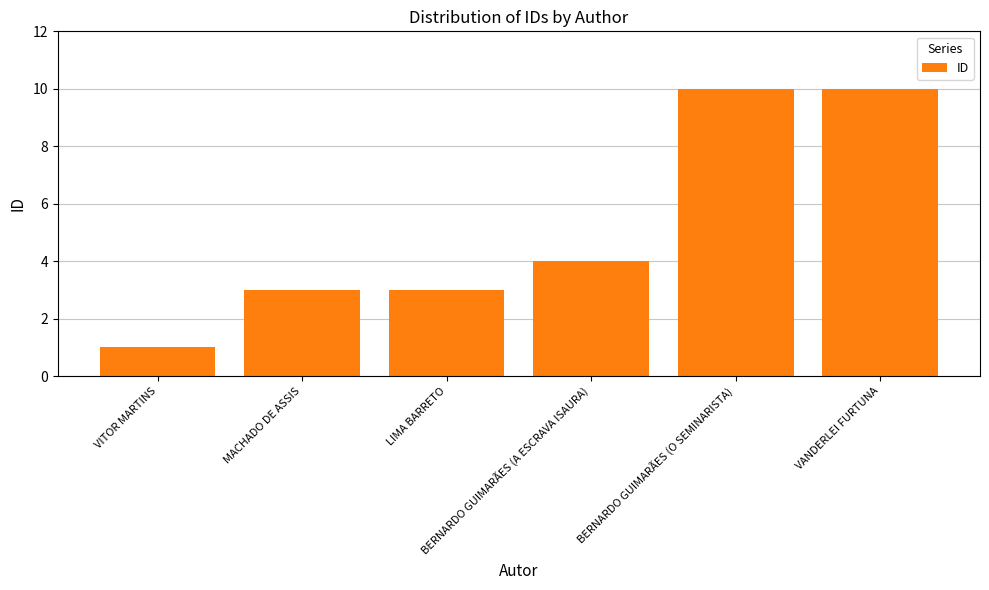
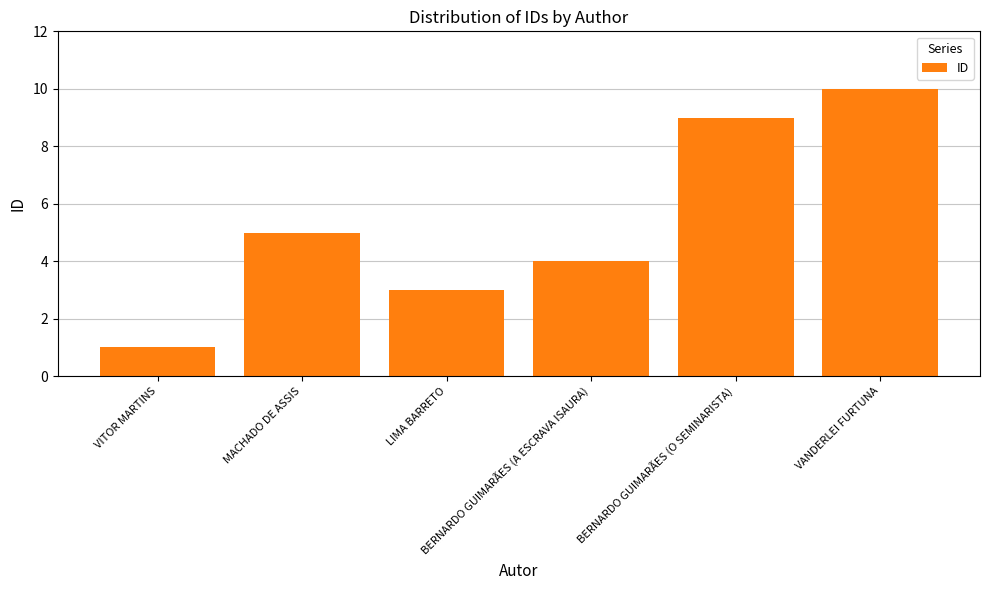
  {
    "VITOR MARTINS": 1,
-   "MACHADO DE ASSIS": 3,
+   "MACHADO DE ASSIS": 5,
    "LIMA BARRETO": 3,
    "BERNARDO GUIMARÃES (A ESCRAVA ISAURA)": 4,
-   "BERNARDO GUIMARÃES (O SEMINARISTA)": 10,
+   "BERNARDO GUIMARÃES (O SEMINARISTA)": 9,
    "VANDERLEI FURTUNA": 10
  }
